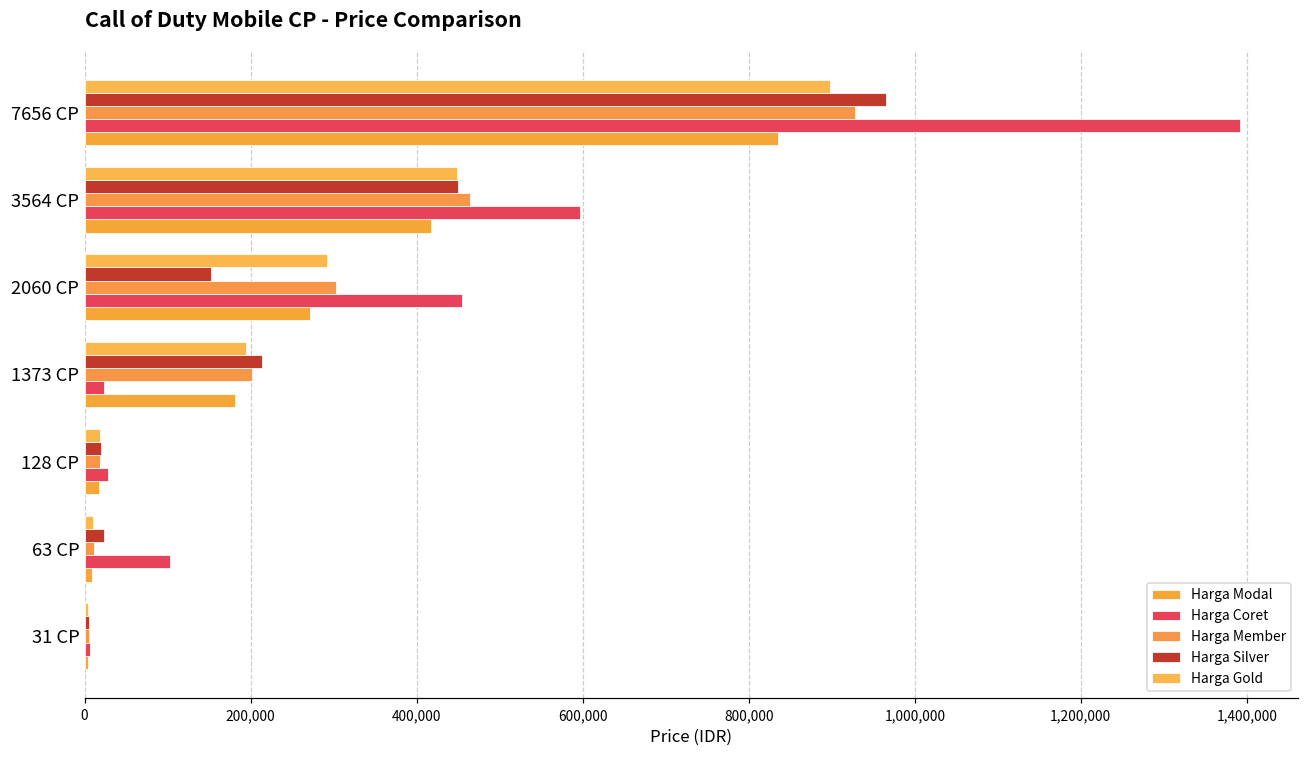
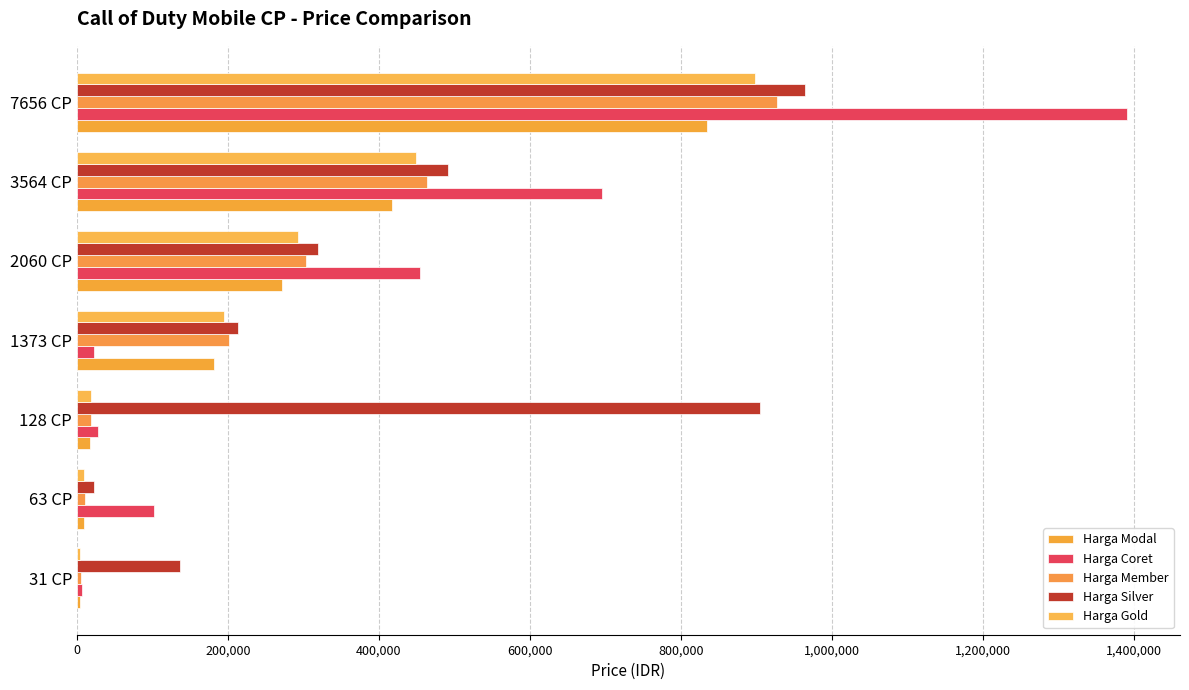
  {
    "Harga Coret": {
      "7656 CP": "1,390,000",
-     "3564 CP": "600,000",
+     "3564 CP": "700,000",
      "2060 CP": "450,000",
      "1373 CP": "20,000",
      "128 CP": "30,000",
      "63 CP": "100,000",
      "31 CP": "10,000"
    },
    "Harga Silver": {
      "7656 CP": "970,000",
-     "3564 CP": "450,000",
-     "2060 CP": "150,000",
+     "3564 CP": "490,000",
+     "2060 CP": "320,000",
      "1373 CP": "210,000",
-     "128 CP": "20,000",
+     "128 CP": "910,000",
      "63 CP": "20,000",
-     "31 CP": "10,000"
+     "31 CP": "140,000"
    }
  }
